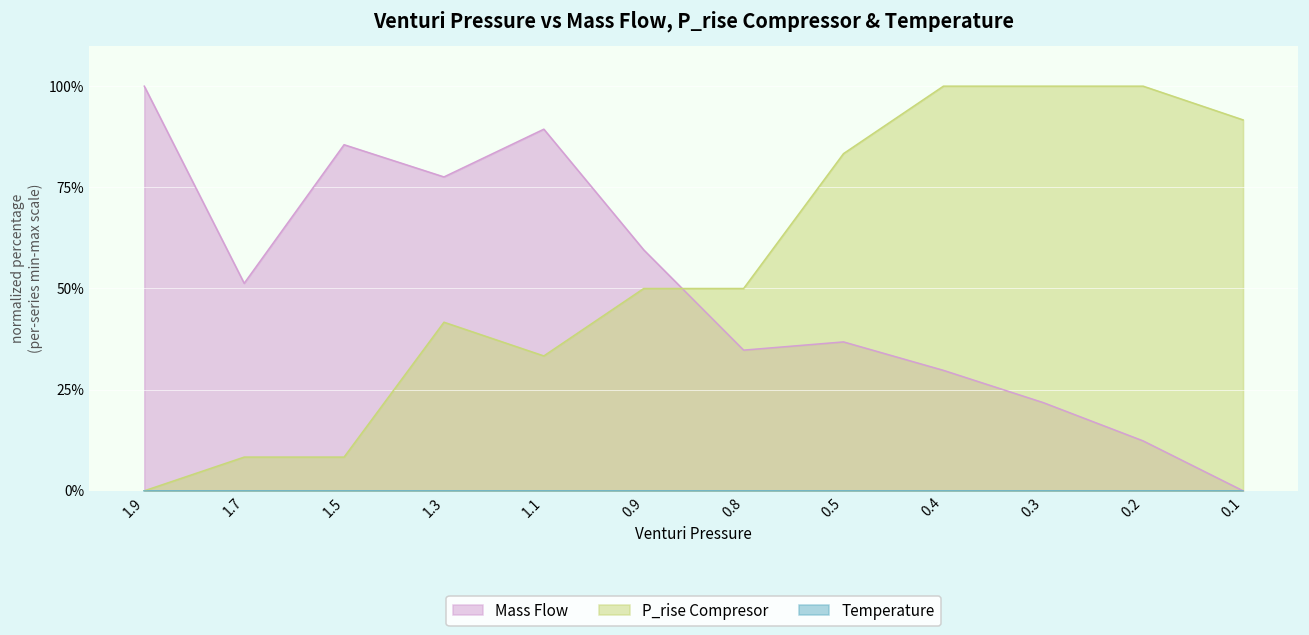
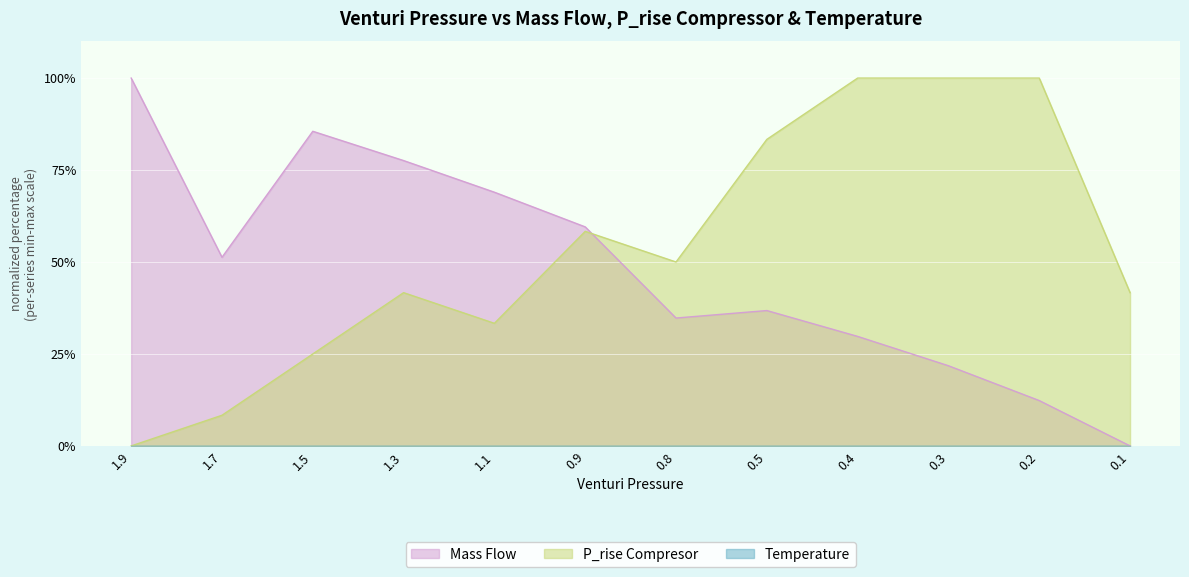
  {
    "Mass Flow": {
      "1.9": "100%",
      "1.7": "51%",
      "1.5": "86%",
      "1.3": "78%",
-     "1.1": "89%",
+     "1.1": "69%",
      "0.9": "60%",
      "0.8": "35%",
      "0.5": "37%",
      "0.4": "30%",
      "0.3": "22%",
      "0.2": "12%"
    },
    "P_rise Compresor": {
      "1.7": "8%",
-     "1.5": "8%",
+     "1.5": "25%",
      "1.3": "42%",
      "1.1": "33%",
-     "0.9": "50%",
+     "0.9": "58%",
      "0.8": "50%",
      "0.5": "83%",
      "0.4": "100%",
      "0.3": "100%",
      "0.2": "100%",
-     "0.1": "92%"
+     "0.1": "42%"
    },
    "Temperature": {
      "1.7": "0%",
      "1.5": "0%",
      "1.3": "0%",
      "1.1": "0%",
      "0.9": "0%",
      "0.8": "0%",
      "0.5": "0%",
      "0.4": "0%",
      "0.3": "0%",
      "0.2": "0%"
    }
  }
